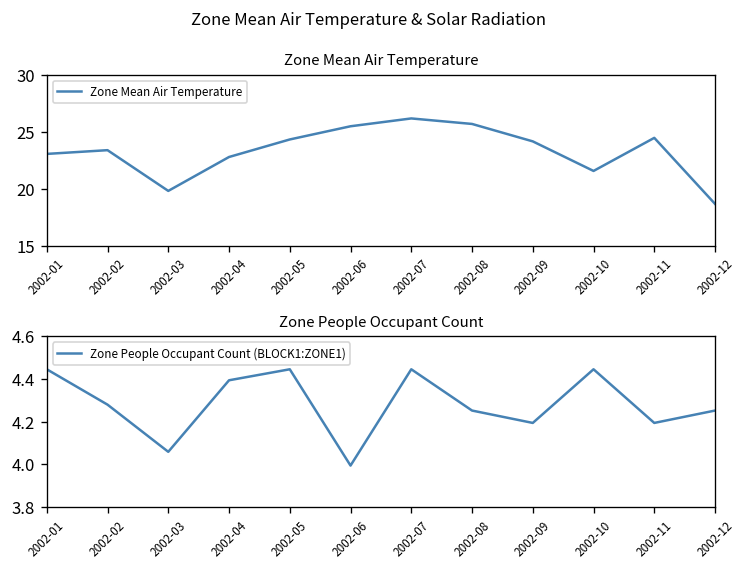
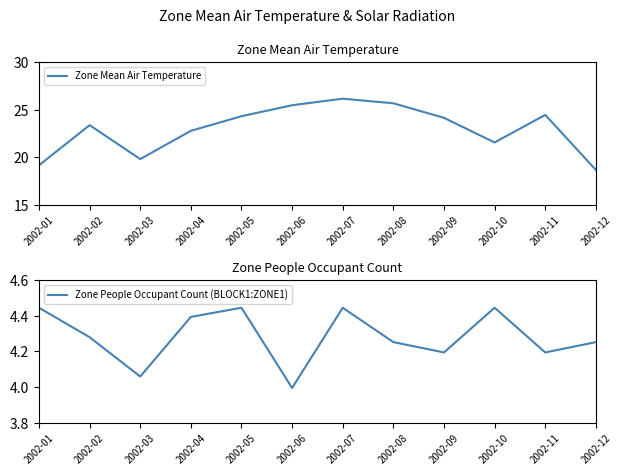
  {
    "Zone Mean Air Temperature": {
-     "2002-01": 23,
+     "2002-01": 19,
      "2002-02": 23,
      "2002-03": 20,
      "2002-04": 23,
      "2002-05": 24,
      "2002-06": 25,
      "2002-07": 26,
      "2002-08": 26,
      "2002-09": 24,
      "2002-10": 22,
      "2002-11": 24,
      "2002-12": 19
    },
    "Zone People Occupant Count": {
      "2002-01": 4.45,
      "2002-02": 4.28,
      "2002-03": 4.06,
      "2002-04": 4.39,
      "2002-05": 4.45,
      "2002-06": 3.99,
      "2002-07": 4.45,
      "2002-08": 4.25,
      "2002-09": 4.19,
      "2002-10": 4.45,
      "2002-11": 4.19,
      "2002-12": 4.25
    }
  }
